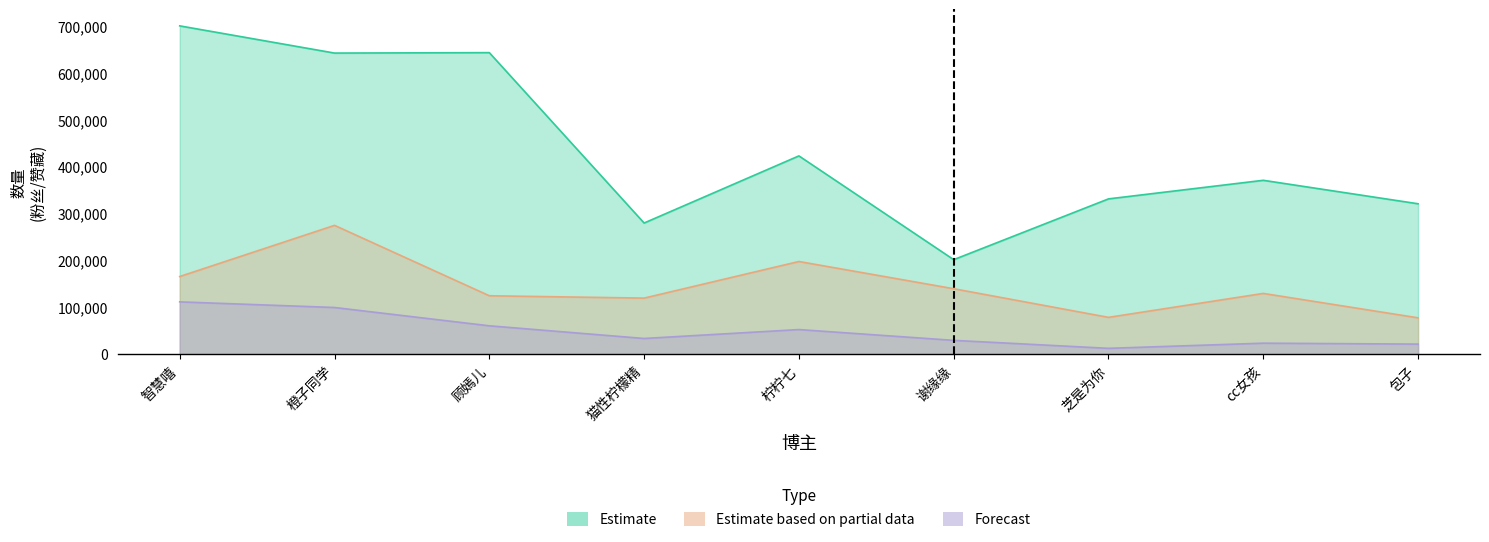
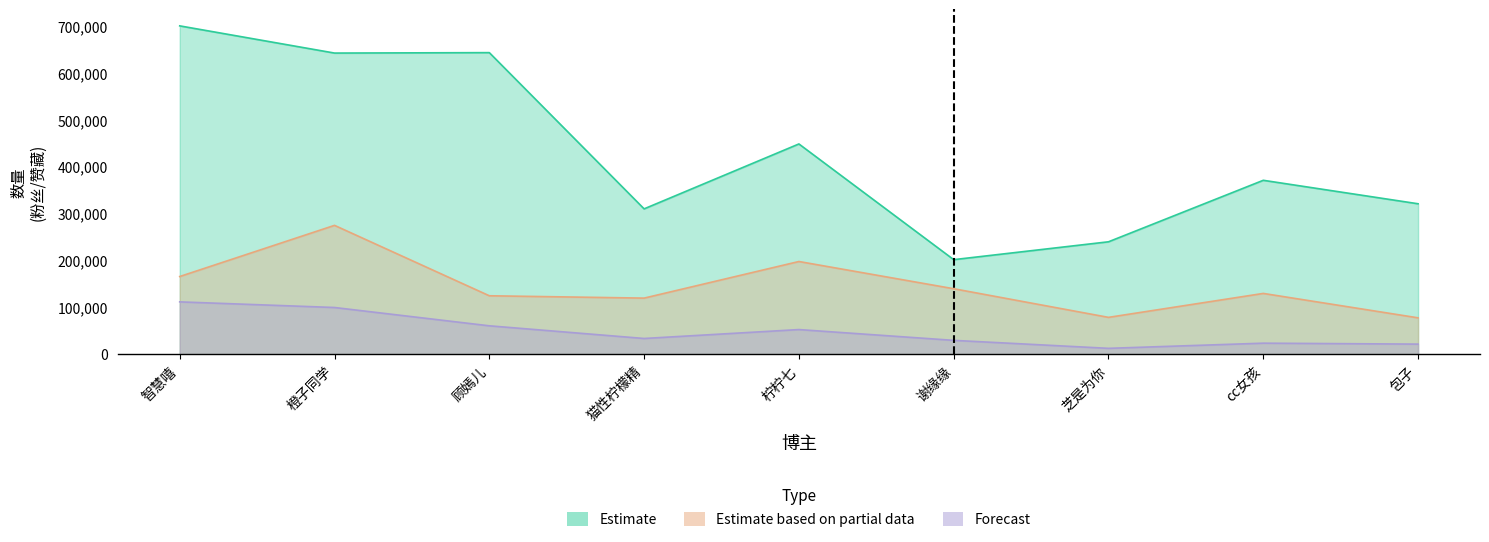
  {
    "Estimate": {
      "智慧嘻": "700,000",
      "橙子同学": "640,000",
      "顾嫣儿": "640,000",
-     "猫性柠檬精": "280,000",
-     "柠柠七": "420,000",
+     "猫性柠檬精": "310,000",
+     "柠柠七": "450,000",
      "谢缘缘": "200,000",
-     "芝是为你": "330,000",
+     "芝是为你": "240,000",
      "cc女孩": "370,000",
      "包子": "320,000"
    }
  }
